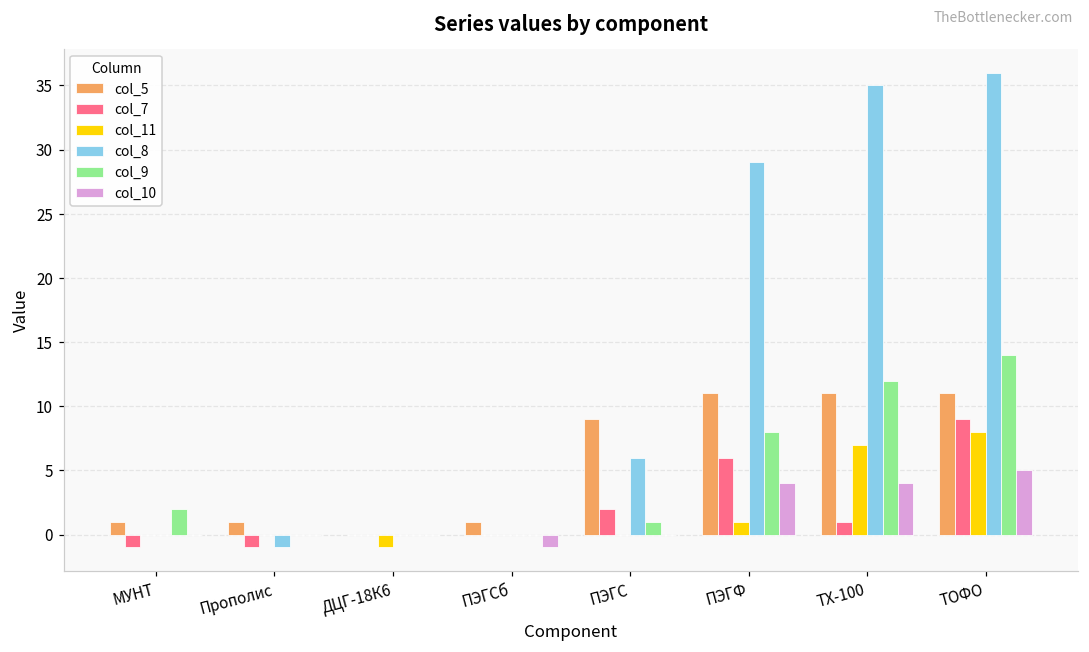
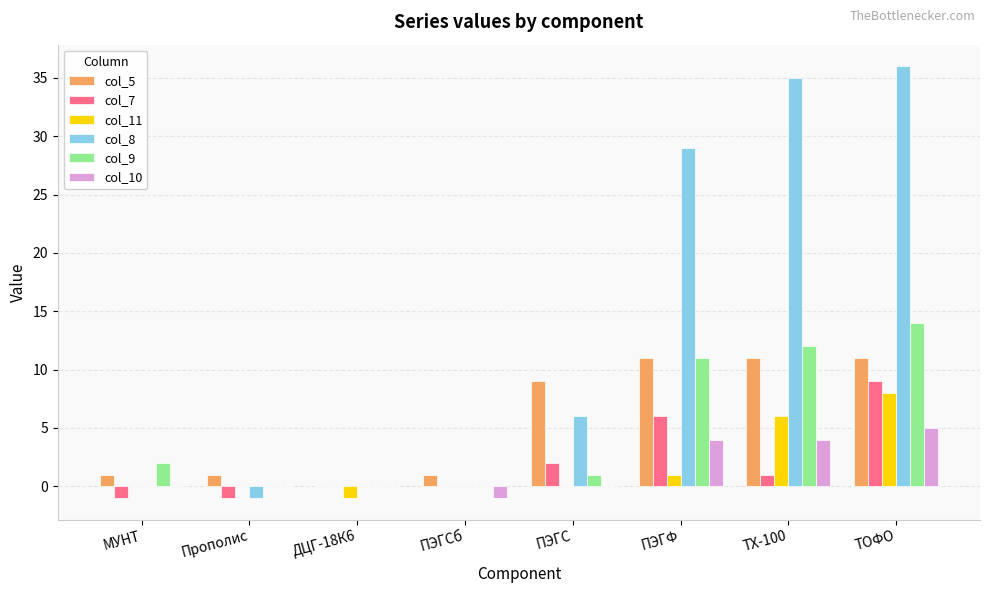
  {
    "col_5": {
      "МУНТ": 1,
      "Прополис": 1,
      "ДЦГ-18К6": 0,
      "ПЭГСб": 1,
      "ПЭГС": 9,
      "ПЭГФ": 11,
      "ТХ-100": 11,
      "ТОФО": 11
    },
    "col_7": {
      "МУНТ": -1,
      "Прополис": -1,
      "ДЦГ-18К6": 0,
      "ПЭГСб": 0,
      "ПЭГС": 2,
      "ПЭГФ": 6,
      "ТХ-100": 1,
      "ТОФО": 9
    },
    "col_11": {
      "МУНТ": 0,
      "Прополис": 0,
      "ДЦГ-18К6": -1,
      "ПЭГСб": 0,
      "ПЭГС": 0,
      "ПЭГФ": 1,
-     "ТХ-100": 7,
+     "ТХ-100": 6,
      "ТОФО": 8
    },
    "col_8": {
      "МУНТ": 0,
      "Прополис": -1,
      "ДЦГ-18К6": 0,
      "ПЭГСб": 0,
      "ПЭГС": 6,
      "ПЭГФ": 29,
      "ТХ-100": 35,
      "ТОФО": 36
    },
    "col_9": {
      "МУНТ": 2,
      "Прополис": 0,
      "ДЦГ-18К6": 0,
      "ПЭГСб": 0,
      "ПЭГС": 1,
-     "ПЭГФ": 8,
+     "ПЭГФ": 11,
      "ТХ-100": 12,
      "ТОФО": 14
    },
    "col_10": {
      "МУНТ": 0,
      "Прополис": 0,
      "ДЦГ-18К6": 0,
      "ПЭГСб": -1,
      "ПЭГС": 0,
      "ПЭГФ": 4,
      "ТХ-100": 4,
      "ТОФО": 5
    }
  }
